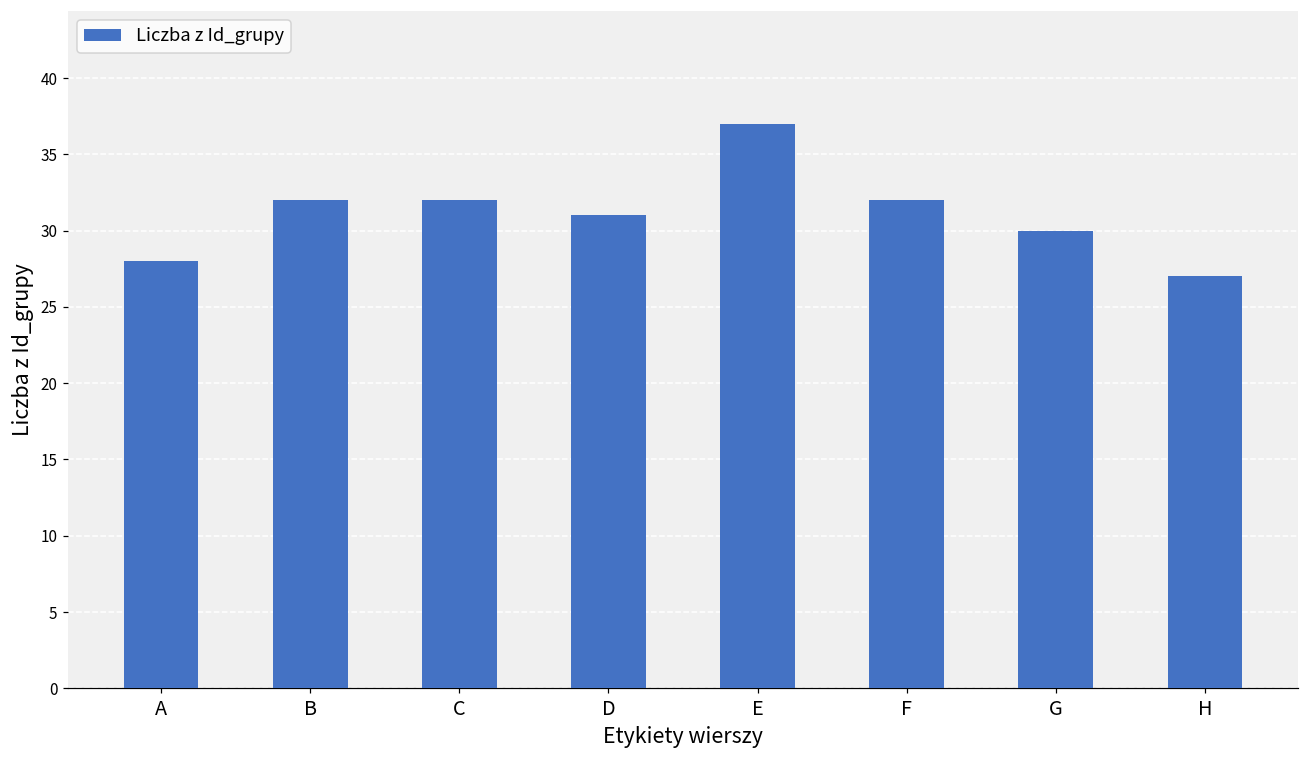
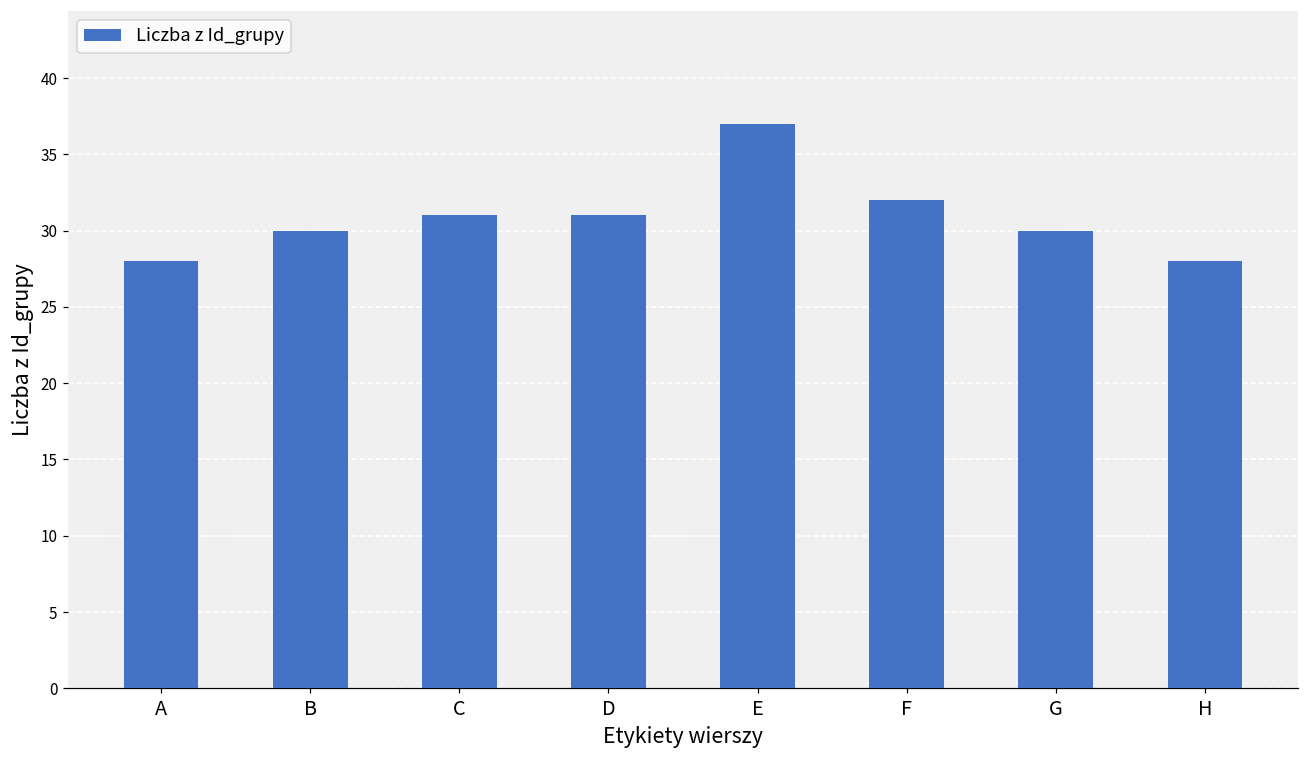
  {
    "A": 28,
-   "B": 32,
-   "C": 32,
+   "B": 30,
+   "C": 31,
    "D": 31,
    "E": 37,
    "F": 32,
    "G": 30,
-   "H": 27
+   "H": 28
  }
